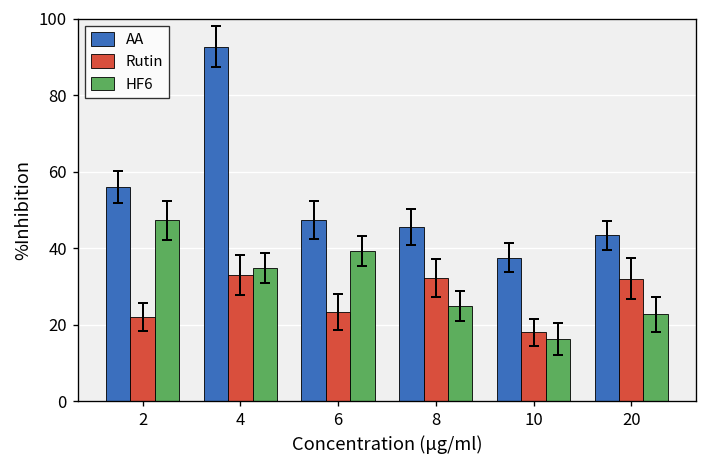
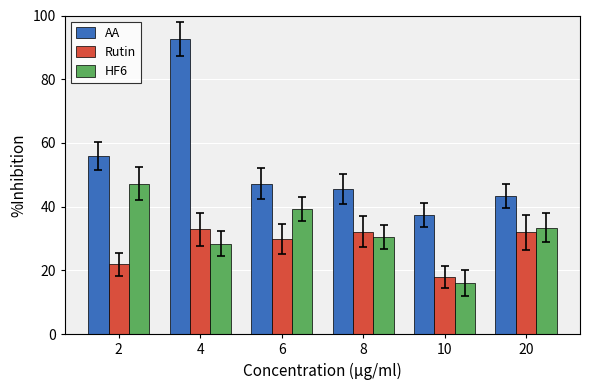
  {
    "Rutin": {
      "2": 22,
      "4": 33,
-     "6": 23,
+     "6": 30,
      "8": 32,
      "10": 18,
      "20": 32
    },
    "HF6": {
      "2": 47,
-     "4": 35,
+     "4": 28,
      "6": 39,
-     "8": 25,
+     "8": 30,
      "10": 16,
-     "20": 23
+     "20": 33
    }
  }
